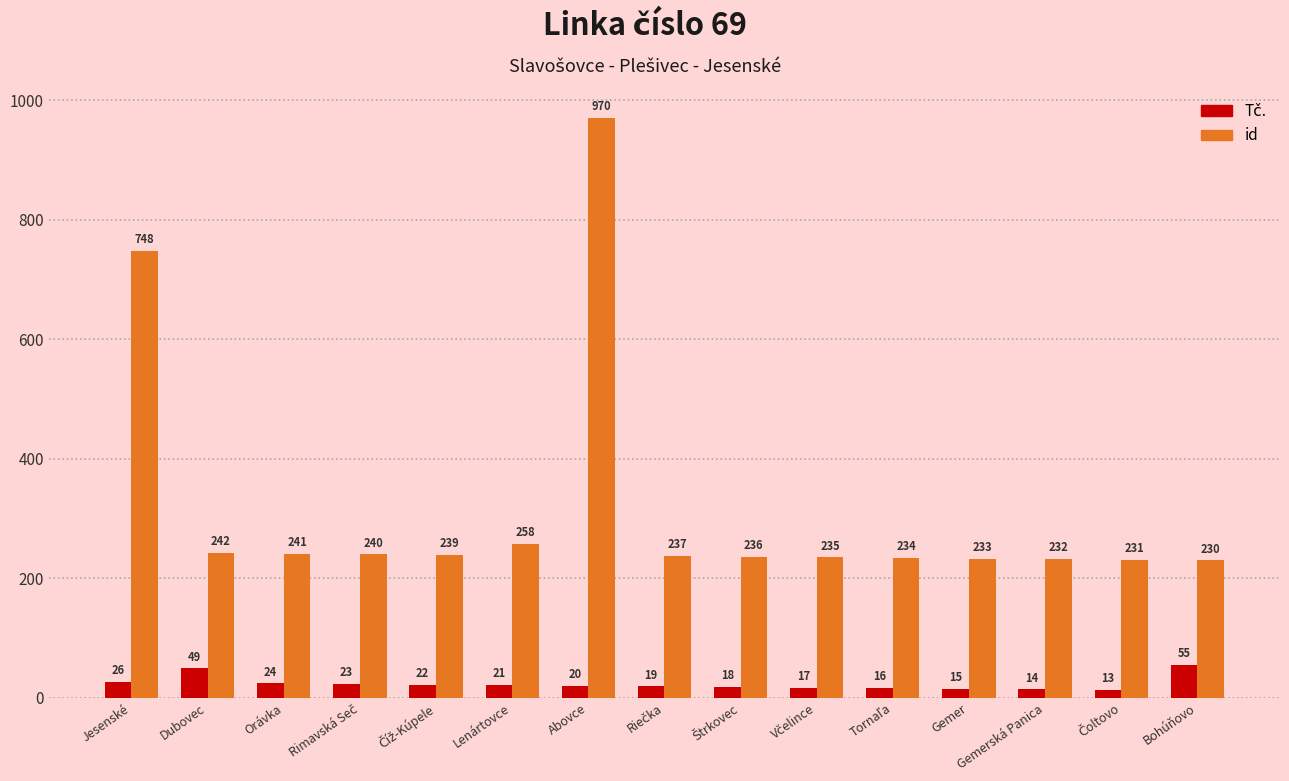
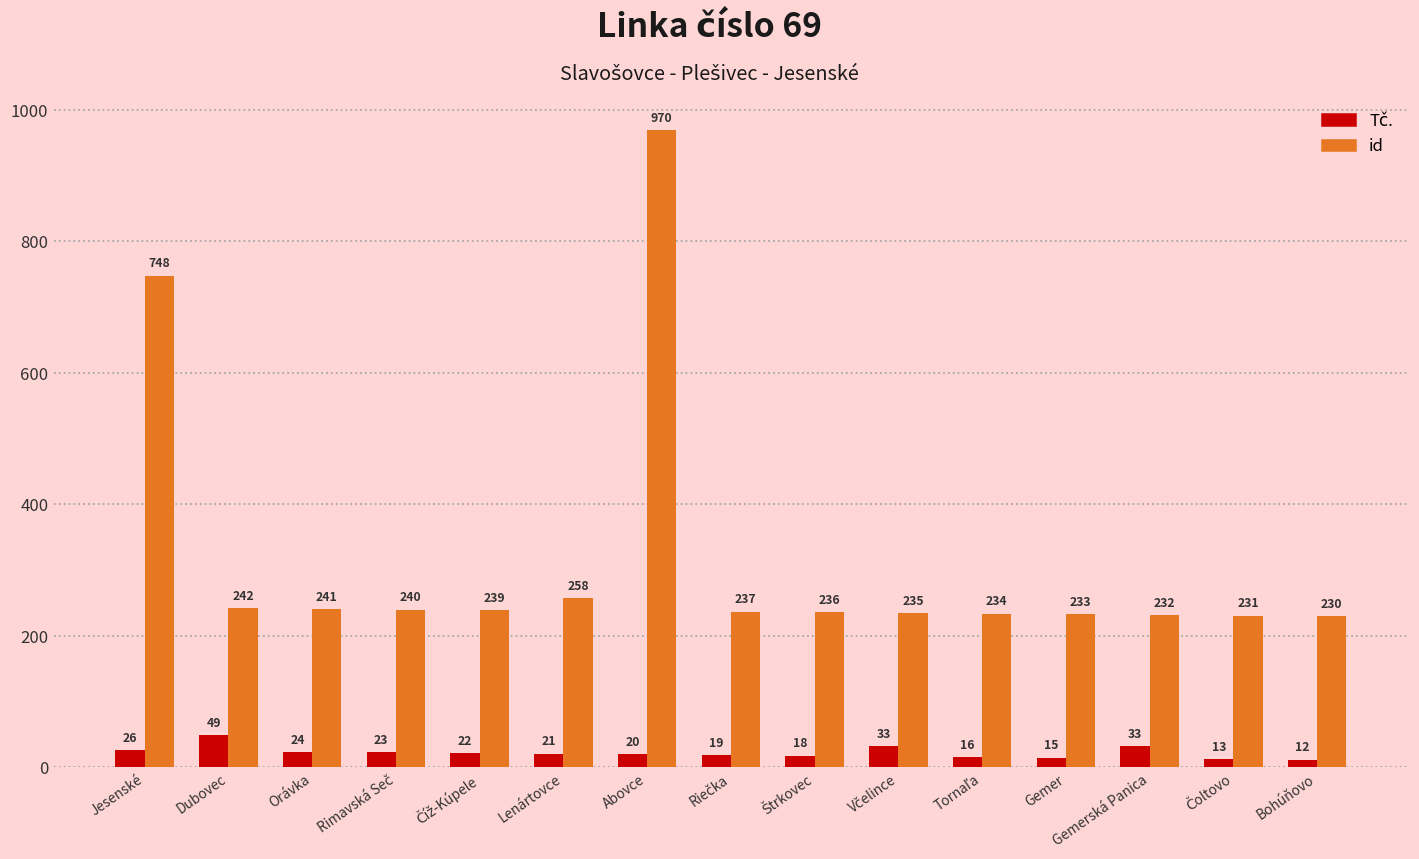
  {
    "Tč.": {
      "Jesenské": 26,
      "Dubovec": 49,
      "Orávka": 24,
      "Rimavská Seč": 23,
      "Číž-Kúpele": 22,
      "Lenártovce": 21,
      "Abovce": 20,
      "Riečka": 19,
      "Štrkovec": 18,
-     "Včelince": 17,
+     "Včelince": 33,
      "Tornaľa": 16,
      "Gemer": 15,
-     "Gemerská Panica": 14,
+     "Gemerská Panica": 33,
      "Čoltovo": 13,
-     "Bohúňovo": 55
+     "Bohúňovo": 12
    },
    "id": {
      "Jesenské": 748,
      "Dubovec": 242,
      "Orávka": 241,
      "Rimavská Seč": 240,
      "Číž-Kúpele": 239,
      "Lenártovce": 258,
      "Abovce": 970,
      "Riečka": 237,
      "Štrkovec": 236,
      "Včelince": 235,
      "Tornaľa": 234,
      "Gemer": 233,
      "Gemerská Panica": 232,
      "Čoltovo": 231,
      "Bohúňovo": 230
    }
  }
